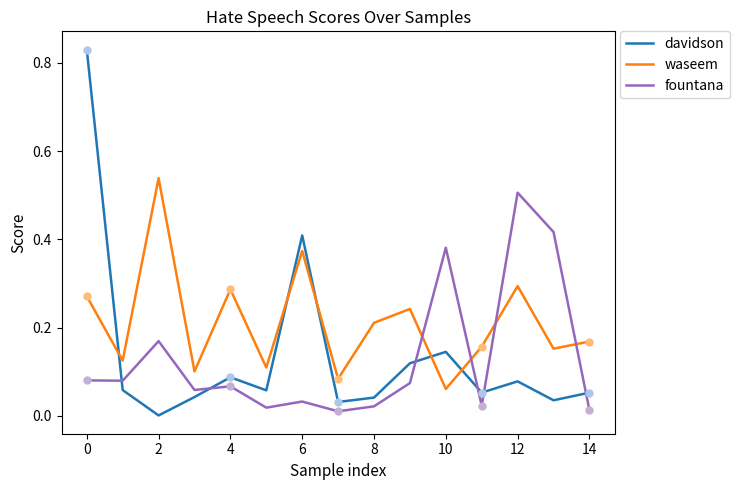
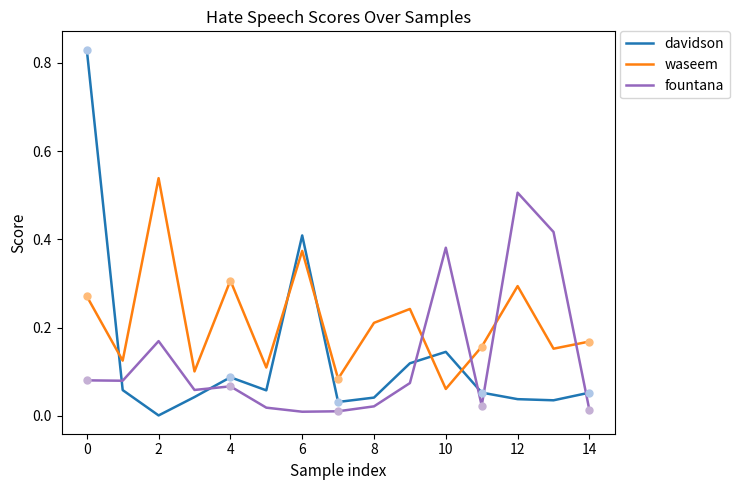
  {
    "davidson": {
      "2": 0.00,
      "6": 0.41,
      "8": 0.04,
      "10": 0.14,
-     "12": 0.08
+     "12": 0.04
    },
    "waseem": {
      "2": 0.54,
-     "4": 0.29,
+     "4": 0.31,
      "6": 0.37,
      "8": 0.21,
      "10": 0.06,
      "12": 0.29
    },
    "fountana": {
      "2": 0.17,
-     "6": 0.03,
+     "6": 0.01,
      "8": 0.02,
      "10": 0.38,
      "12": 0.51
    }
  }
